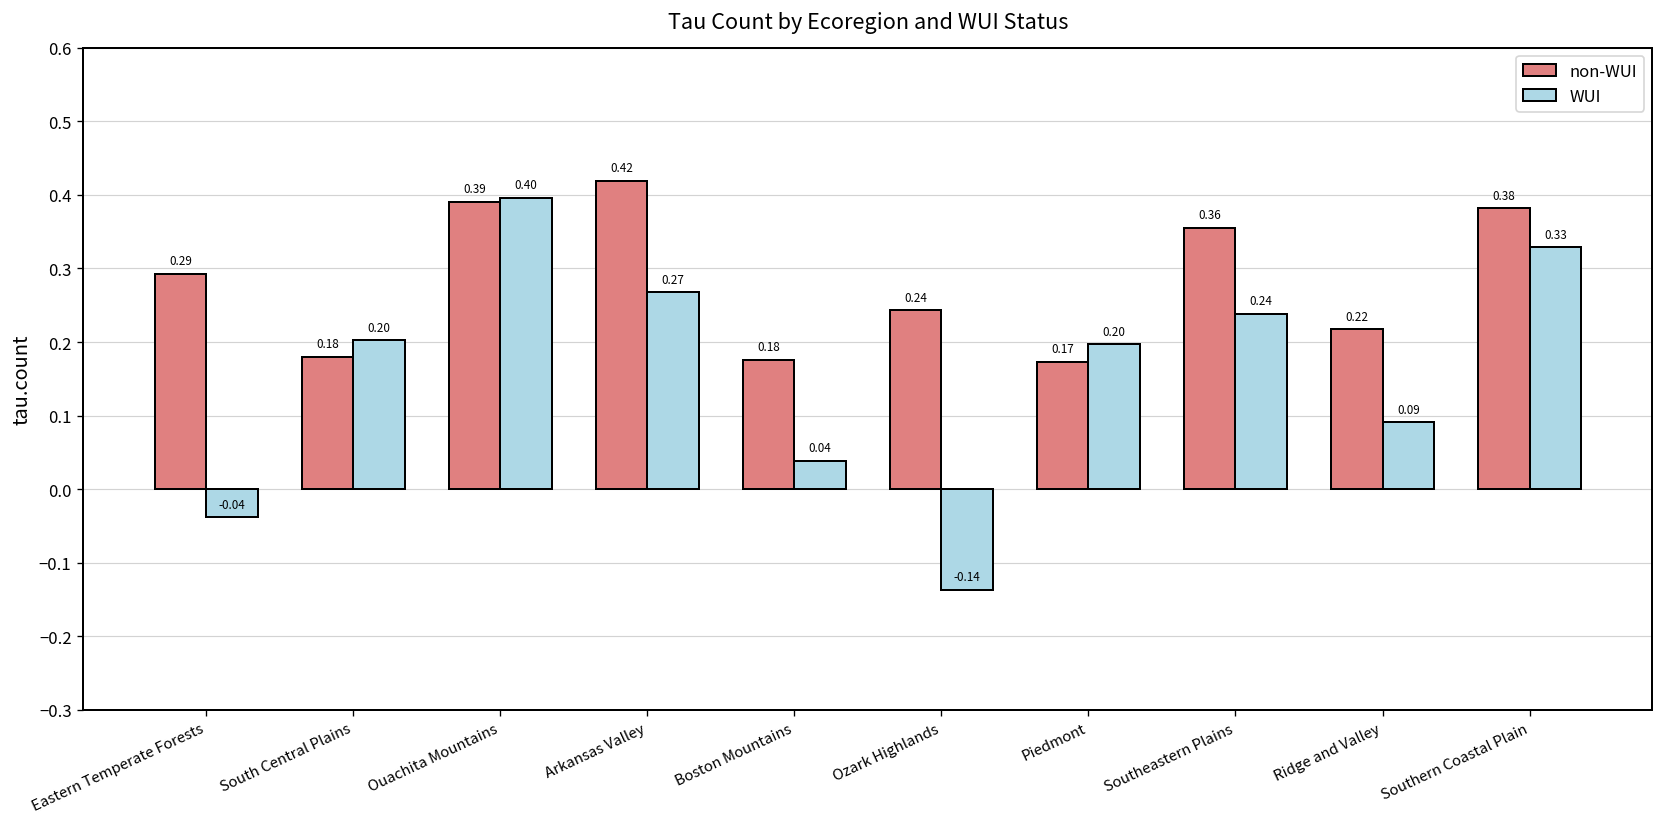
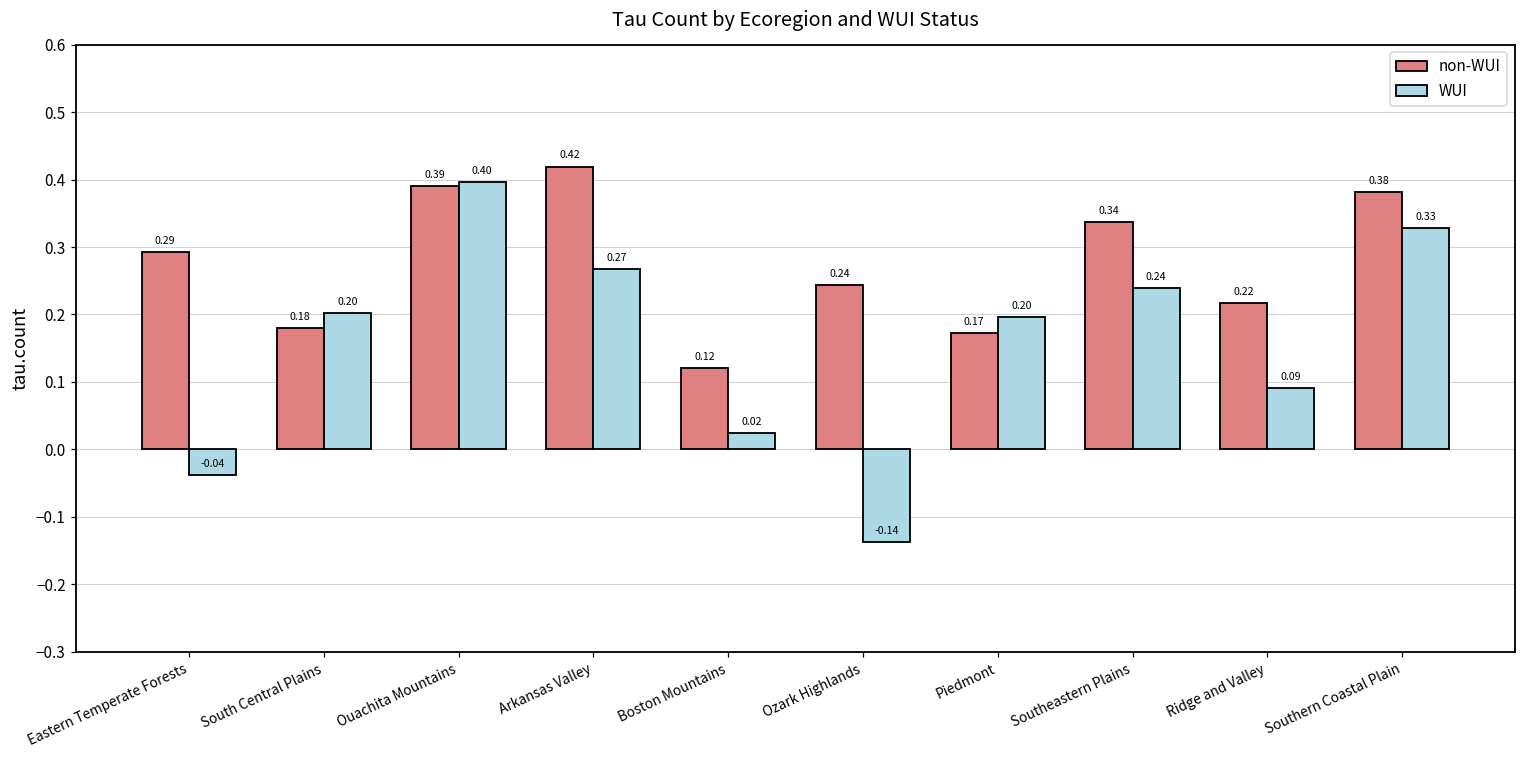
  {
    "non-WUI": {
      "Eastern Temperate Forests": 0.29,
      "South Central Plains": 0.18,
      "Ouachita Mountains": 0.39,
      "Arkansas Valley": 0.42,
-     "Boston Mountains": 0.18,
+     "Boston Mountains": 0.12,
      "Ozark Highlands": 0.24,
      "Piedmont": 0.17,
-     "Southeastern Plains": 0.36,
+     "Southeastern Plains": 0.34,
      "Ridge and Valley": 0.22,
      "Southern Coastal Plain": 0.38
    },
    "WUI": {
      "Eastern Temperate Forests": -0.04,
      "South Central Plains": 0.20,
      "Ouachita Mountains": 0.40,
      "Arkansas Valley": 0.27,
-     "Boston Mountains": 0.04,
+     "Boston Mountains": 0.02,
      "Ozark Highlands": -0.14,
      "Piedmont": 0.20,
      "Southeastern Plains": 0.24,
      "Ridge and Valley": 0.09,
      "Southern Coastal Plain": 0.33
    }
  }
